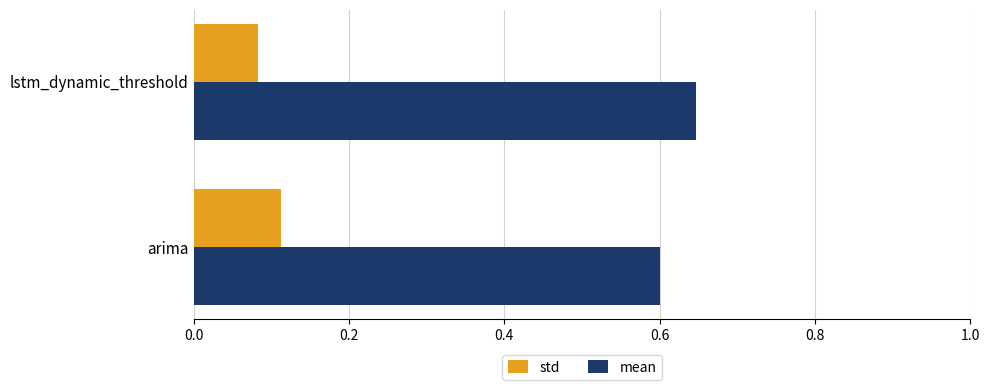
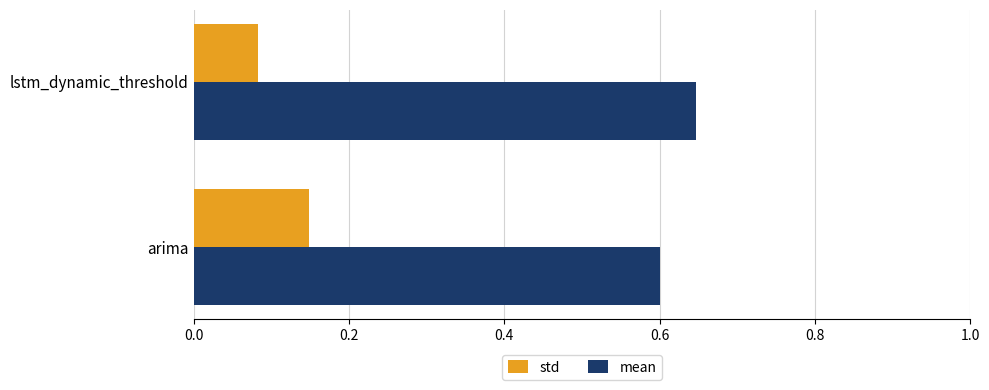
  {
    "std": {
      "lstm_dynamic_threshold": 0.08,
-     "arima": 0.11
+     "arima": 0.15
    },
    "mean": {
      "lstm_dynamic_threshold": 0.65,
      "arima": 0.60
    }
  }
